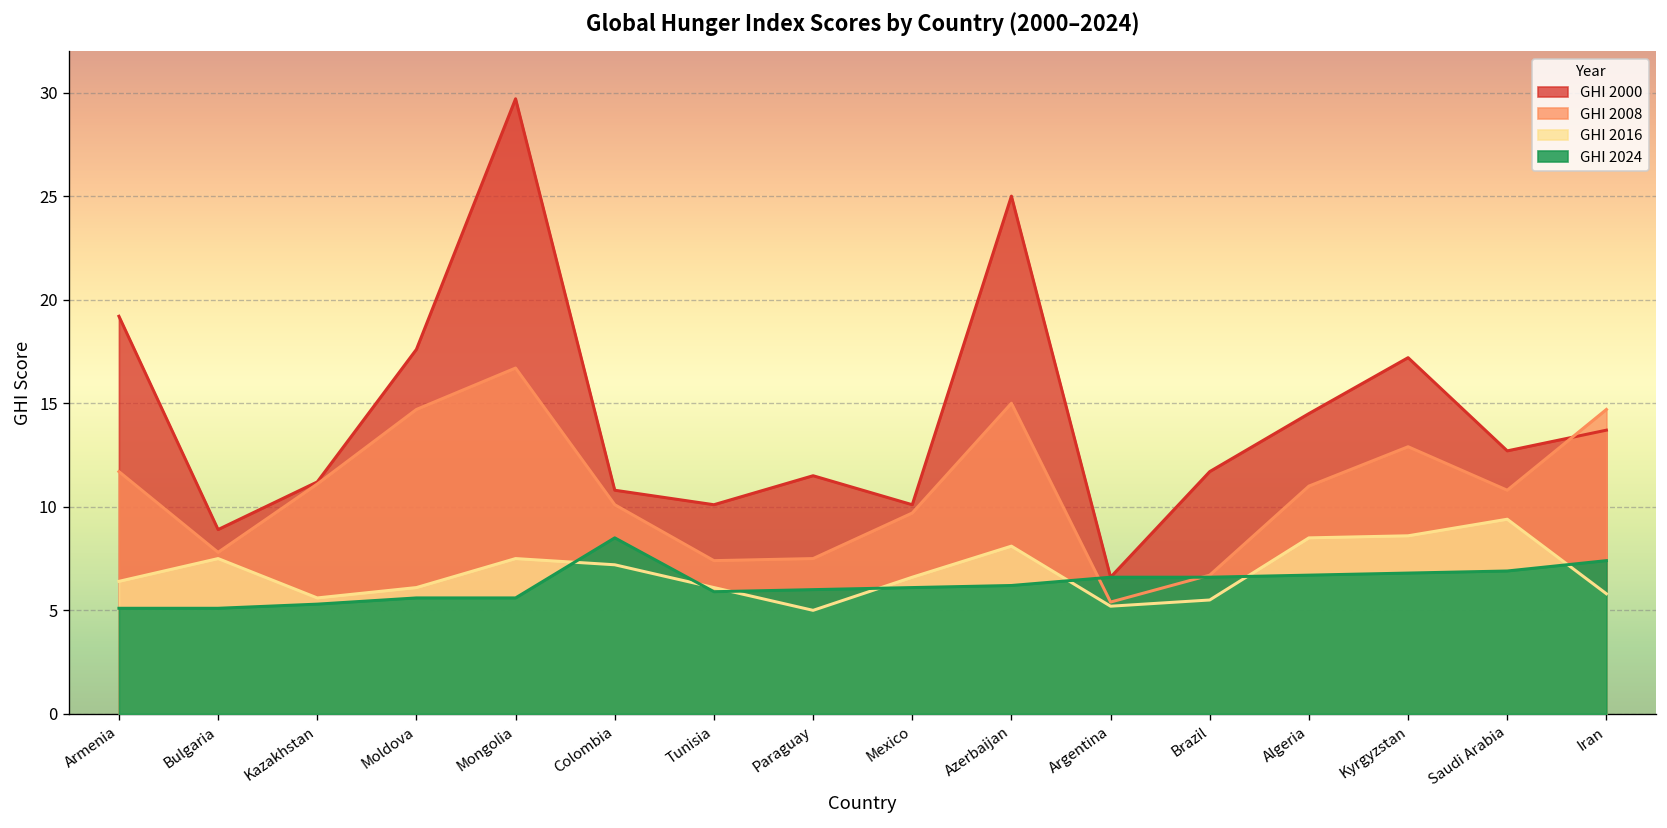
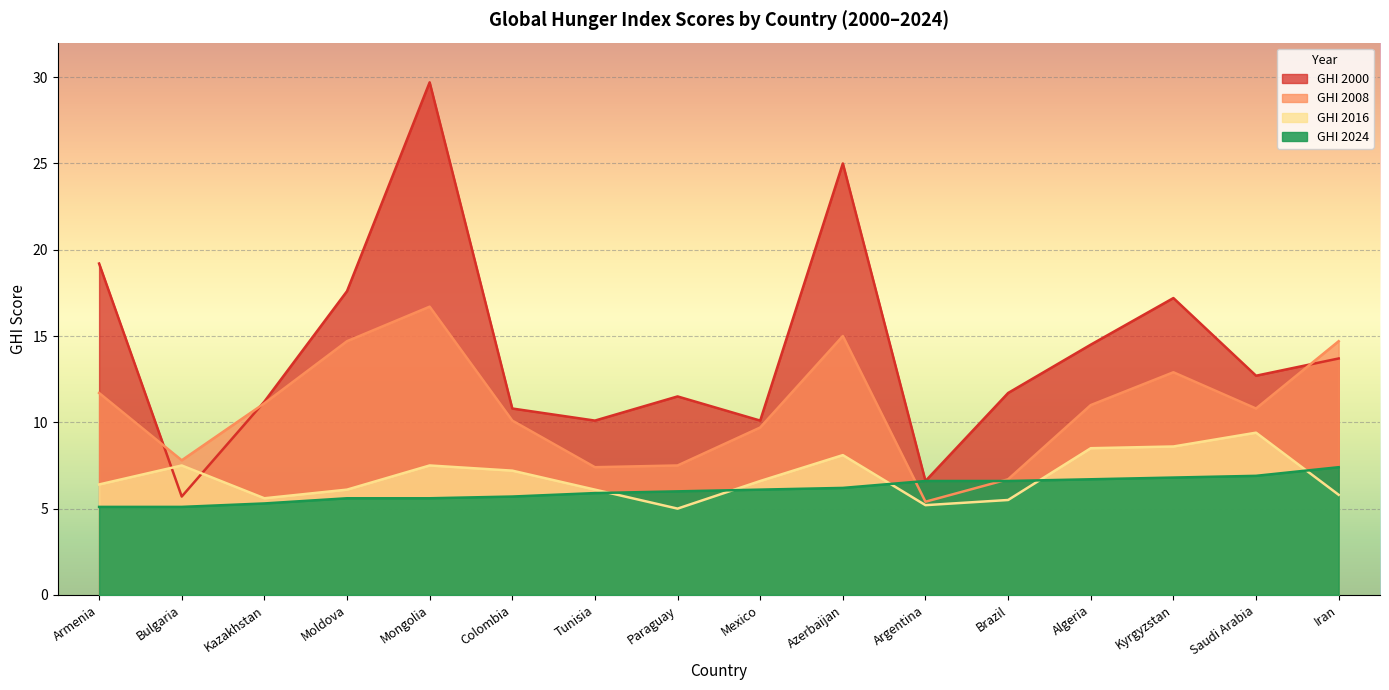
  {
    "GHI 2000": {
      "Armenia": 19.2,
-     "Bulgaria": 8.9,
+     "Bulgaria": 5.7,
      "Moldova": 17.6,
      "Mongolia": 29.7,
      "Colombia": 10.8,
      "Tunisia": 10.1,
      "Paraguay": 11.5,
      "Mexico": 10.1,
      "Azerbaijan": 25.0,
      "Brazil": 11.7,
      "Algeria": 14.5,
      "Kyrgyzstan": 17.2,
      "Saudi Arabia": 12.7,
      "Iran": 13.7
    },
    "GHI 2008": {
      "Armenia": 11.7,
      "Bulgaria": 7.8,
      "Moldova": 14.7,
      "Mongolia": 16.7,
      "Colombia": 10.1,
      "Tunisia": 7.4,
      "Paraguay": 7.5,
      "Mexico": 9.7,
      "Azerbaijan": 15.0,
      "Argentina": 5.4,
      "Algeria": 11.0,
      "Kyrgyzstan": 12.9,
      "Saudi Arabia": 10.8,
      "Iran": 14.7
    },
    "GHI 2016": {
      "Armenia": 6.4,
      "Bulgaria": 7.5,
      "Kazakhstan": 5.6,
      "Moldova": 6.1,
      "Mongolia": 7.5,
      "Colombia": 7.2,
      "Tunisia": 6.1,
      "Paraguay": 5.0,
      "Mexico": 6.6,
      "Azerbaijan": 8.1,
      "Argentina": 5.2,
      "Brazil": 5.5,
      "Algeria": 8.5,
      "Kyrgyzstan": 8.6,
      "Saudi Arabia": 9.4,
      "Iran": 5.8
    },
    "GHI 2024": {
      "Armenia": 5.1,
      "Bulgaria": 5.1,
      "Kazakhstan": 5.3,
      "Moldova": 5.6,
      "Mongolia": 5.6,
-     "Colombia": 8.5,
+     "Colombia": 5.7,
      "Tunisia": 5.9,
      "Paraguay": 6.0,
      "Mexico": 6.1,
      "Azerbaijan": 6.2,
      "Algeria": 6.7,
      "Kyrgyzstan": 6.8,
      "Saudi Arabia": 6.9,
      "Iran": 7.4
    }
  }
